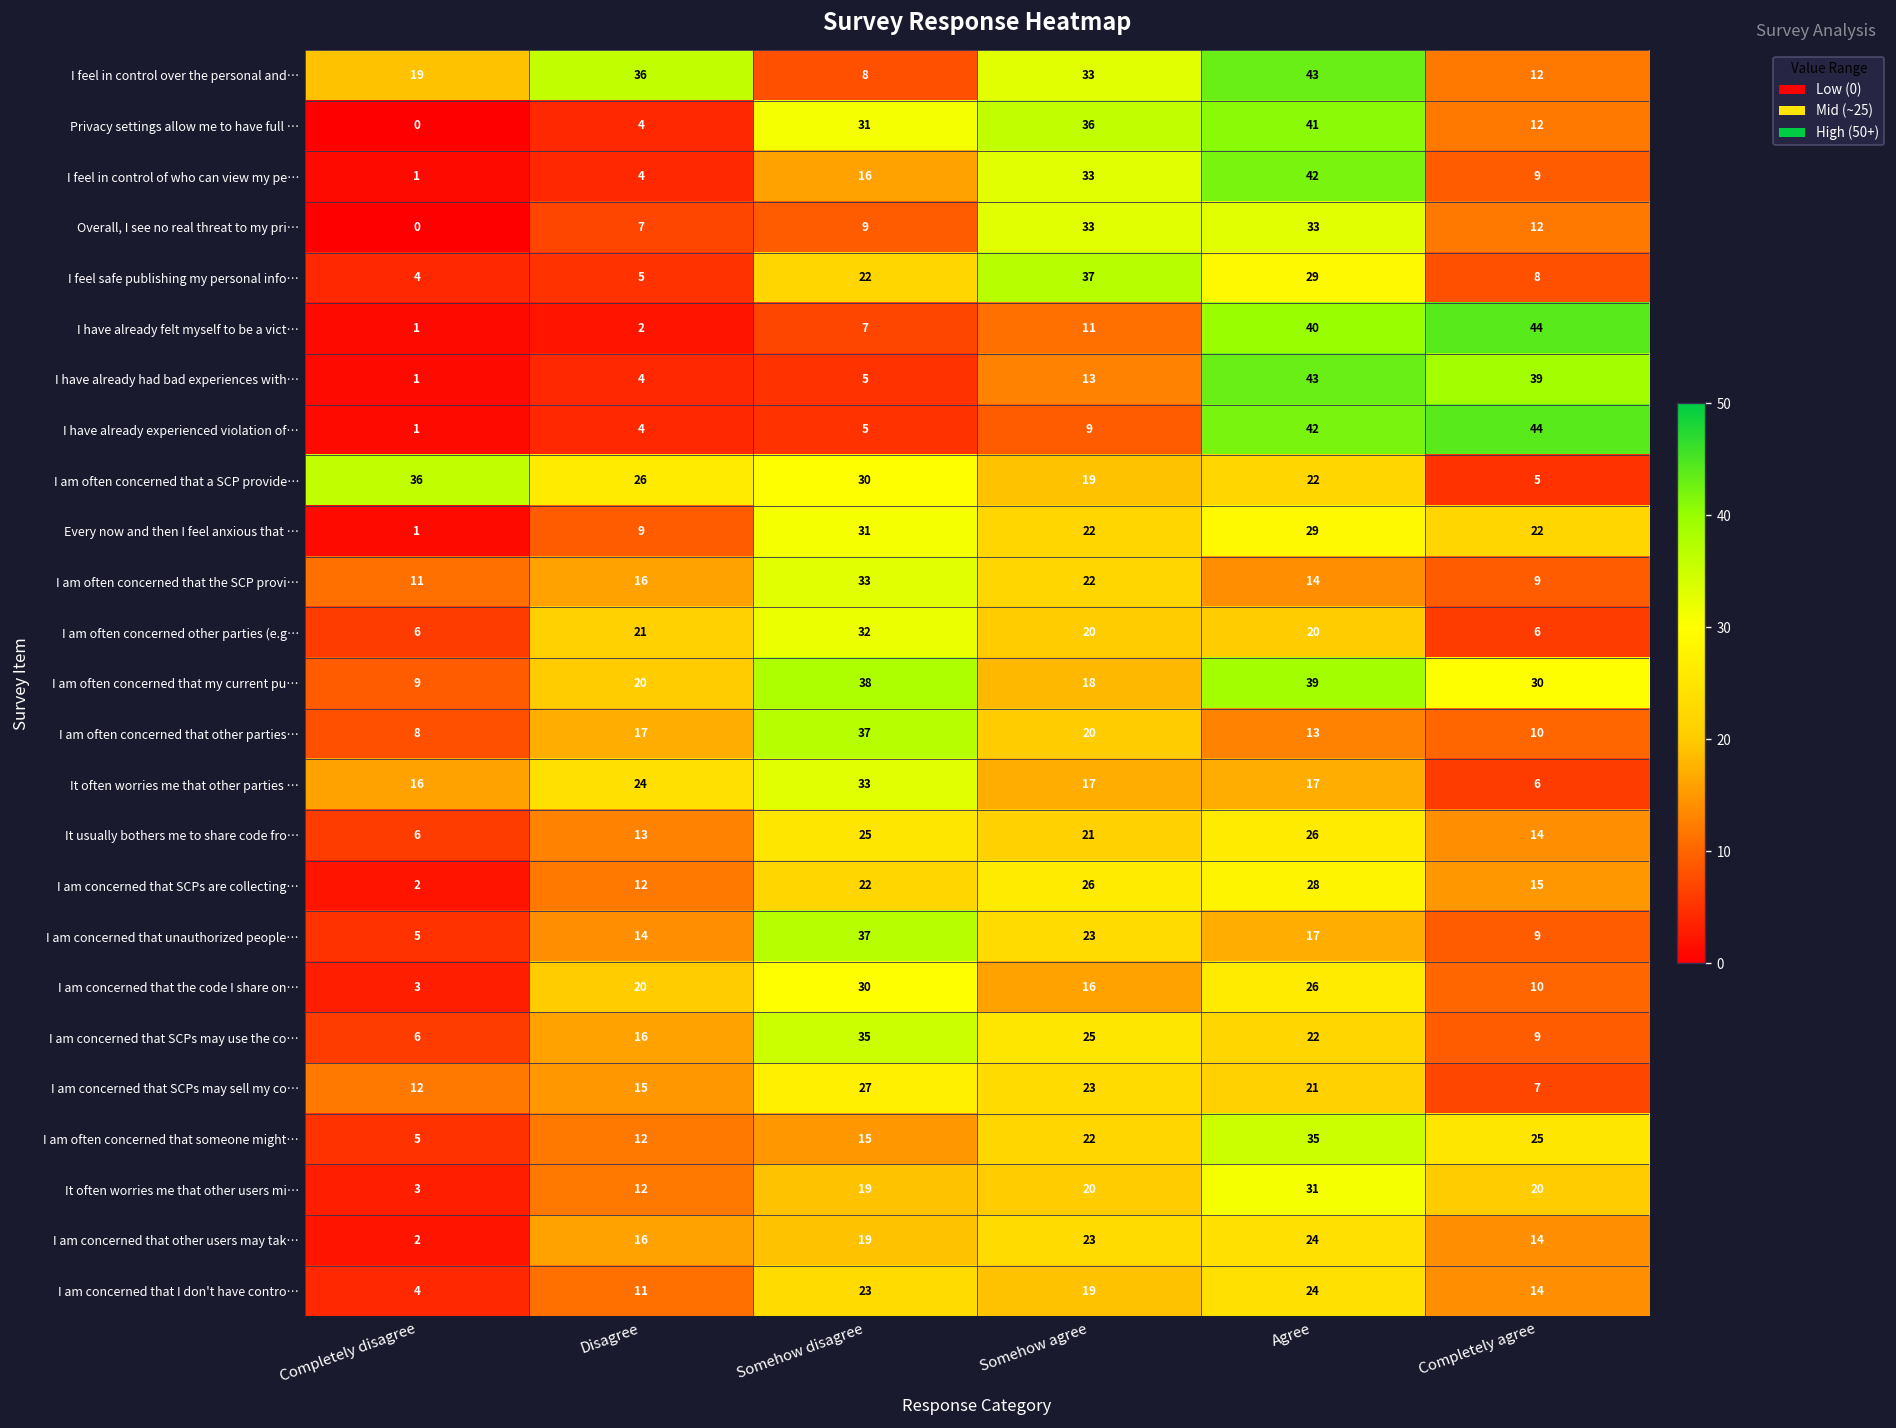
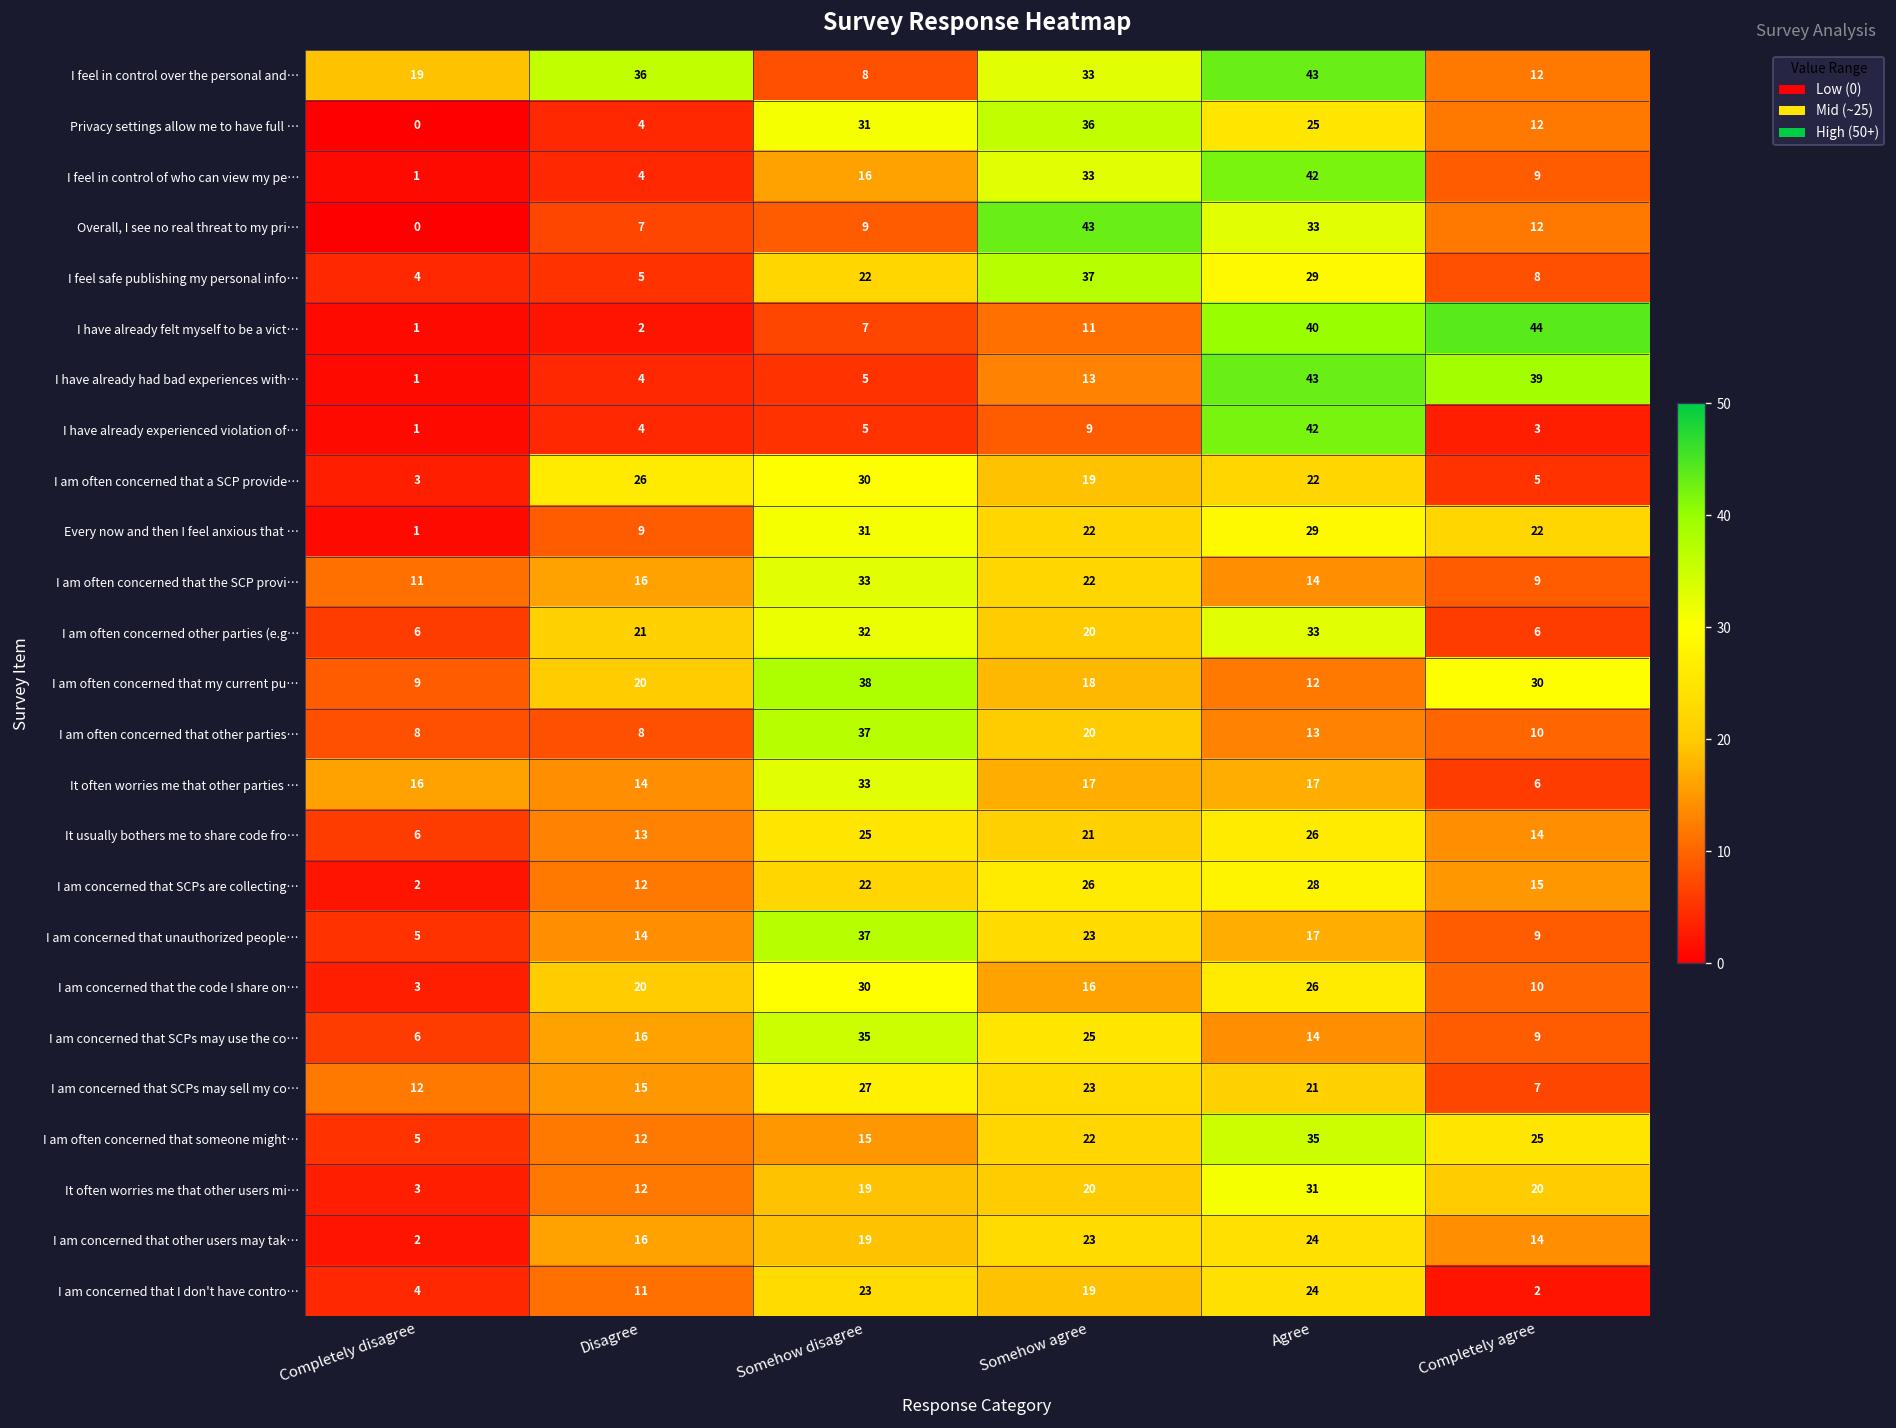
  {
    "I feel in control over the personal and…": {
      "Completely disagree": 19,
      "Disagree": 36,
      "Somehow disagree": 8,
      "Somehow agree": 33,
      "Agree": 43,
      "Completely agree": 12
    },
    "Privacy settings allow me to have full …": {
      "Completely disagree": 0,
      "Disagree": 4,
      "Somehow disagree": 31,
      "Somehow agree": 36,
-     "Agree": 41,
+     "Agree": 25,
      "Completely agree": 12
    },
    "I feel in control of who can view my pe…": {
      "Completely disagree": 1,
      "Disagree": 4,
      "Somehow disagree": 16,
      "Somehow agree": 33,
      "Agree": 42,
      "Completely agree": 9
    },
    "Overall, I see no real threat to my pri…": {
      "Completely disagree": 0,
      "Disagree": 7,
      "Somehow disagree": 9,
-     "Somehow agree": 33,
+     "Somehow agree": 43,
      "Agree": 33,
      "Completely agree": 12
    },
    "I feel safe publishing my personal info…": {
      "Completely disagree": 4,
      "Disagree": 5,
      "Somehow disagree": 22,
      "Somehow agree": 37,
      "Agree": 29,
      "Completely agree": 8
    },
    "I have already felt myself to be a vict…": {
      "Completely disagree": 1,
      "Disagree": 2,
      "Somehow disagree": 7,
      "Somehow agree": 11,
      "Agree": 40,
      "Completely agree": 44
    },
    "I have already had bad experiences with…": {
      "Completely disagree": 1,
      "Disagree": 4,
      "Somehow disagree": 5,
      "Somehow agree": 13,
      "Agree": 43,
      "Completely agree": 39
    },
    "I have already experienced violation of…": {
      "Completely disagree": 1,
      "Disagree": 4,
      "Somehow disagree": 5,
      "Somehow agree": 9,
      "Agree": 42,
-     "Completely agree": 44
+     "Completely agree": 3
    },
    "I am often concerned that a SCP provide…": {
-     "Completely disagree": 36,
+     "Completely disagree": 3,
      "Disagree": 26,
      "Somehow disagree": 30,
      "Somehow agree": 19,
      "Agree": 22,
      "Completely agree": 5
    },
    "Every now and then I feel anxious that …": {
      "Completely disagree": 1,
      "Disagree": 9,
      "Somehow disagree": 31,
      "Somehow agree": 22,
      "Agree": 29,
      "Completely agree": 22
    },
    "I am often concerned that the SCP provi…": {
      "Completely disagree": 11,
      "Disagree": 16,
      "Somehow disagree": 33,
      "Somehow agree": 22,
      "Agree": 14,
      "Completely agree": 9
    },
    "I am often concerned other parties (e.g…": {
      "Completely disagree": 6,
      "Disagree": 21,
      "Somehow disagree": 32,
      "Somehow agree": 20,
-     "Agree": 20,
+     "Agree": 33,
      "Completely agree": 6
    },
    "I am often concerned that my current pu…": {
      "Completely disagree": 9,
      "Disagree": 20,
      "Somehow disagree": 38,
      "Somehow agree": 18,
-     "Agree": 39,
+     "Agree": 12,
      "Completely agree": 30
    },
    "I am often concerned that other parties…": {
      "Completely disagree": 8,
-     "Disagree": 17,
+     "Disagree": 8,
      "Somehow disagree": 37,
      "Somehow agree": 20,
      "Agree": 13,
      "Completely agree": 10
    },
    "It often worries me that other parties …": {
      "Completely disagree": 16,
-     "Disagree": 24,
+     "Disagree": 14,
      "Somehow disagree": 33,
      "Somehow agree": 17,
      "Agree": 17,
      "Completely agree": 6
    },
    "It usually bothers me to share code fro…": {
      "Completely disagree": 6,
      "Disagree": 13,
      "Somehow disagree": 25,
      "Somehow agree": 21,
      "Agree": 26,
      "Completely agree": 14
    },
    "I am concerned that SCPs are collecting…": {
      "Completely disagree": 2,
      "Disagree": 12,
      "Somehow disagree": 22,
      "Somehow agree": 26,
      "Agree": 28,
      "Completely agree": 15
    },
    "I am concerned that unauthorized people…": {
      "Completely disagree": 5,
      "Disagree": 14,
      "Somehow disagree": 37,
      "Somehow agree": 23,
      "Agree": 17,
      "Completely agree": 9
    },
    "I am concerned that the code I share on…": {
      "Completely disagree": 3,
      "Disagree": 20,
      "Somehow disagree": 30,
      "Somehow agree": 16,
      "Agree": 26,
      "Completely agree": 10
    },
    "I am concerned that SCPs may use the co…": {
      "Completely disagree": 6,
      "Disagree": 16,
      "Somehow disagree": 35,
      "Somehow agree": 25,
-     "Agree": 22,
+     "Agree": 14,
      "Completely agree": 9
    },
    "I am concerned that SCPs may sell my co…": {
      "Completely disagree": 12,
      "Disagree": 15,
      "Somehow disagree": 27,
      "Somehow agree": 23,
      "Agree": 21,
      "Completely agree": 7
    },
    "I am often concerned that someone might…": {
      "Completely disagree": 5,
      "Disagree": 12,
      "Somehow disagree": 15,
      "Somehow agree": 22,
      "Agree": 35,
      "Completely agree": 25
    },
    "It often worries me that other users mi…": {
      "Completely disagree": 3,
      "Disagree": 12,
      "Somehow disagree": 19,
      "Somehow agree": 20,
      "Agree": 31,
      "Completely agree": 20
    },
    "I am concerned that other users may tak…": {
      "Completely disagree": 2,
      "Disagree": 16,
      "Somehow disagree": 19,
      "Somehow agree": 23,
      "Agree": 24,
      "Completely agree": 14
    },
    "I am concerned that I don't have contro…": {
      "Completely disagree": 4,
      "Disagree": 11,
      "Somehow disagree": 23,
      "Somehow agree": 19,
      "Agree": 24,
-     "Completely agree": 14
+     "Completely agree": 2
    }
  }
